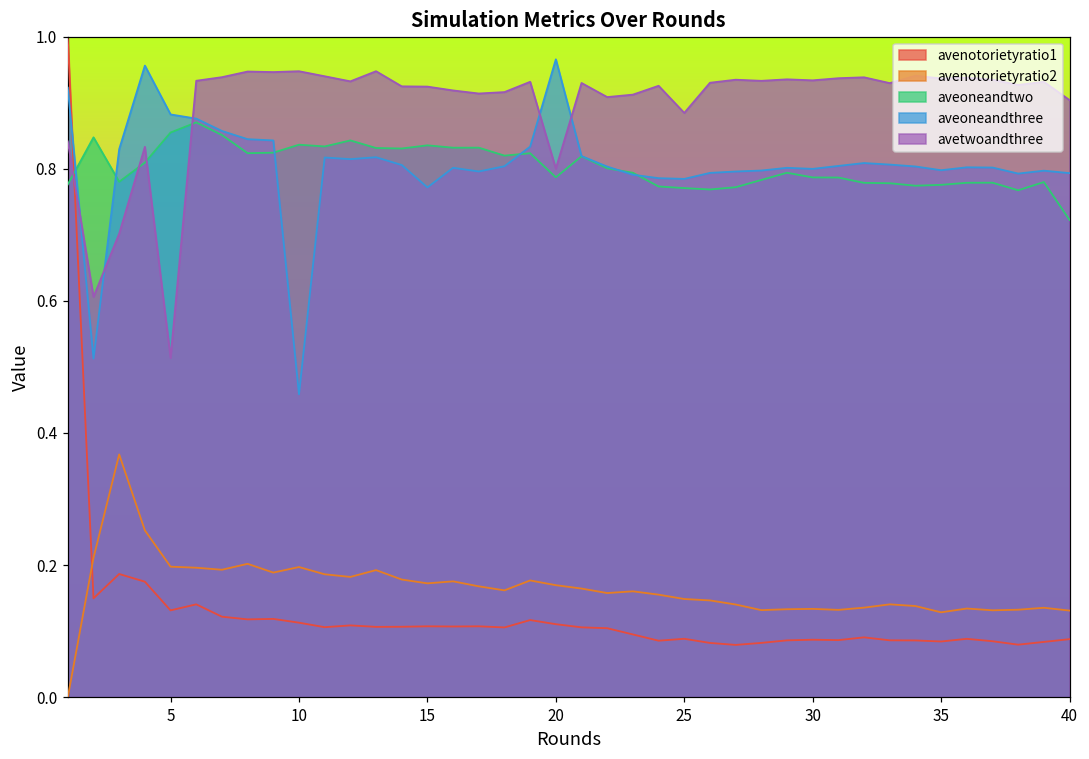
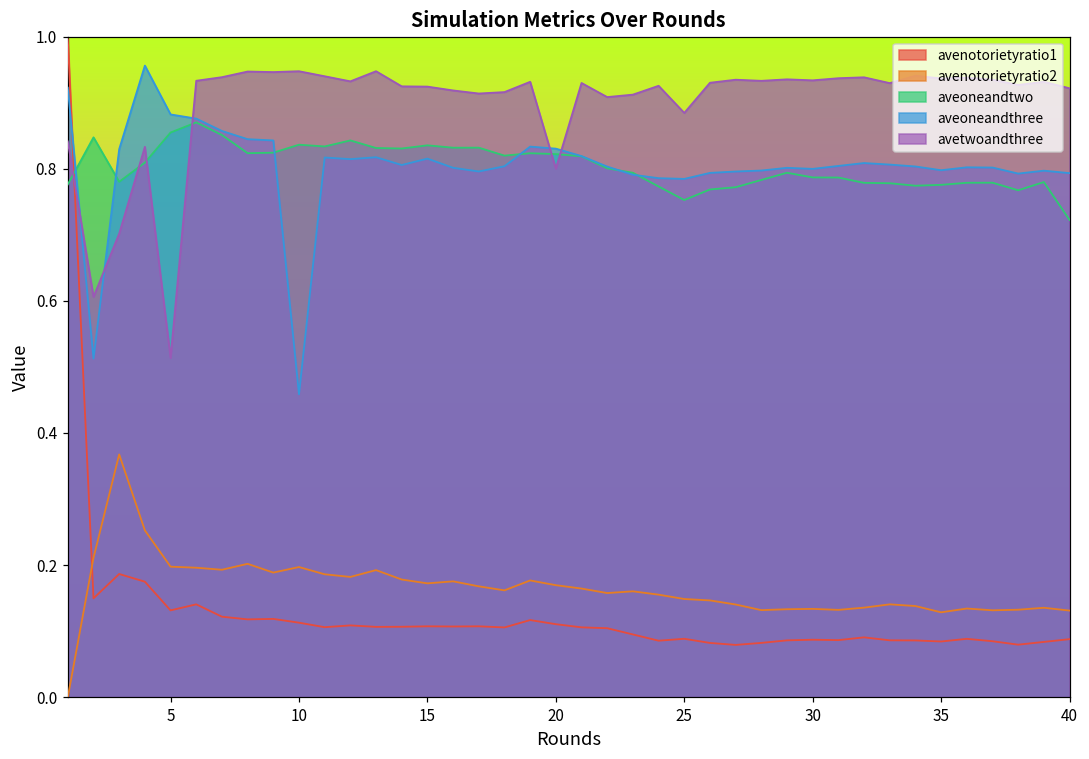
  {
    "aveoneandtwo": {
      "5": 0.85,
      "10": 0.84,
      "15": 0.84,
-     "20": 0.79,
-     "25": 0.77,
+     "20": 0.82,
+     "25": 0.75,
      "30": 0.79,
      "35": 0.78,
      "40": 0.72
    },
    "aveoneandthree": {
      "5": 0.88,
      "10": 0.46,
-     "15": 0.77,
-     "20": 0.97,
+     "15": 0.82,
+     "20": 0.83,
      "25": 0.78,
      "30": 0.80,
      "35": 0.80,
      "40": 0.79
    },
    "avetwoandthree": {
      "5": 0.51,
      "10": 0.95,
      "15": 0.92,
      "20": 0.80,
      "25": 0.88,
      "30": 0.93,
-     "40": 0.90
+     "40": 0.92
    }
  }
